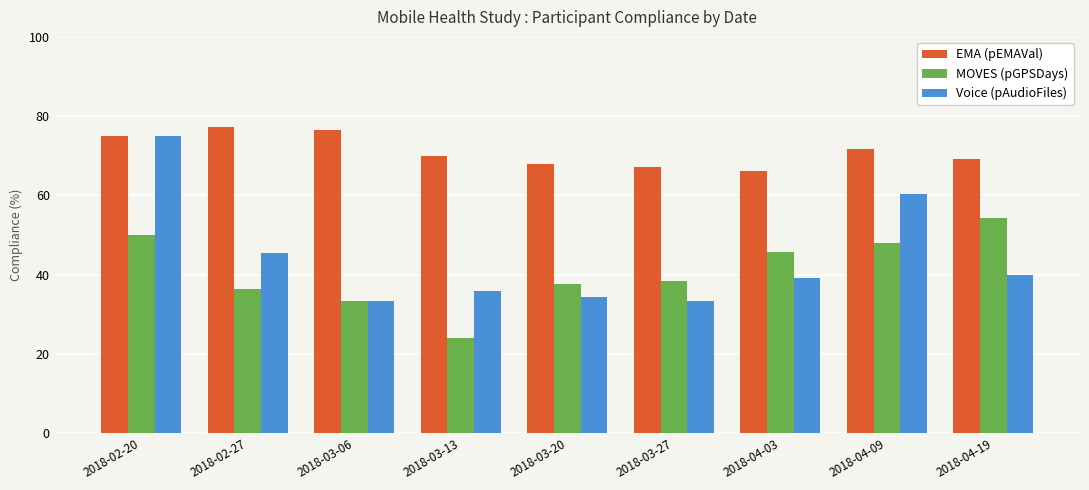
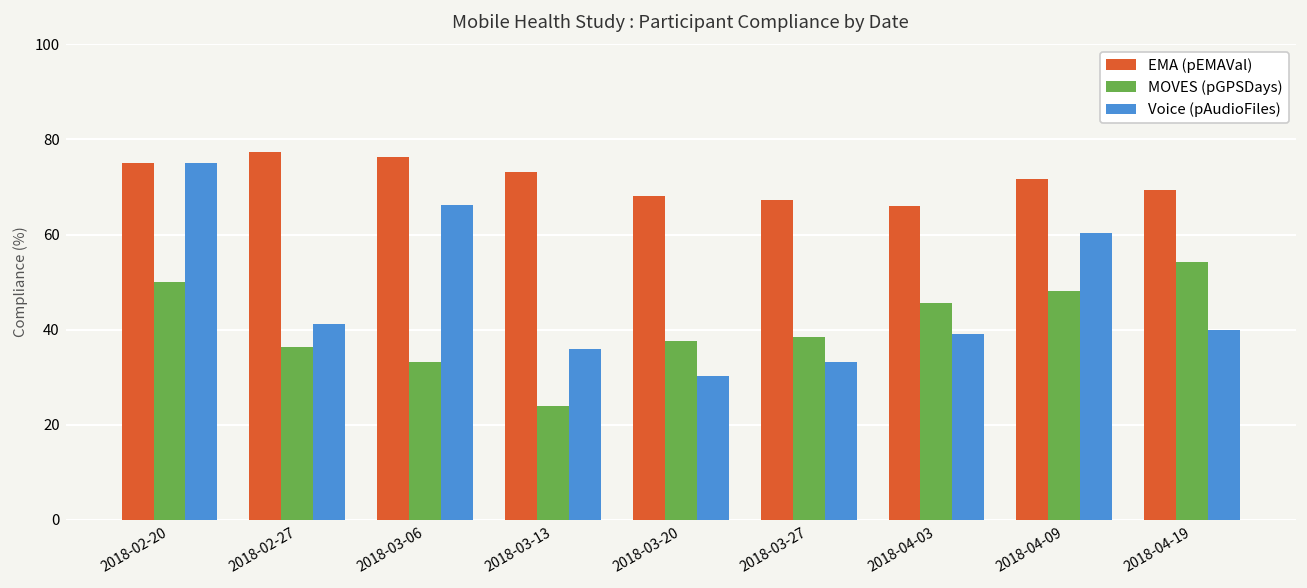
  {
    "EMA (pEMAVal)": {
      "2018-02-20": 75,
      "2018-02-27": 77,
      "2018-03-06": 76,
-     "2018-03-13": 70,
+     "2018-03-13": 73,
      "2018-03-20": 68,
      "2018-03-27": 67,
      "2018-04-03": 66,
      "2018-04-09": 72,
      "2018-04-19": 69
    },
    "MOVES (pGPSDays)": {
      "2018-02-20": 50,
      "2018-02-27": 36,
      "2018-03-06": 33,
      "2018-03-13": 24,
      "2018-03-20": 38,
      "2018-03-27": 39,
      "2018-04-03": 46,
      "2018-04-09": 48,
      "2018-04-19": 54
    },
    "Voice (pAudioFiles)": {
      "2018-02-20": 75,
-     "2018-02-27": 46,
-     "2018-03-06": 33,
+     "2018-02-27": 41,
+     "2018-03-06": 66,
      "2018-03-13": 36,
-     "2018-03-20": 34,
+     "2018-03-20": 30,
      "2018-03-27": 33,
      "2018-04-03": 39,
      "2018-04-09": 60,
      "2018-04-19": 40
    }
  }
